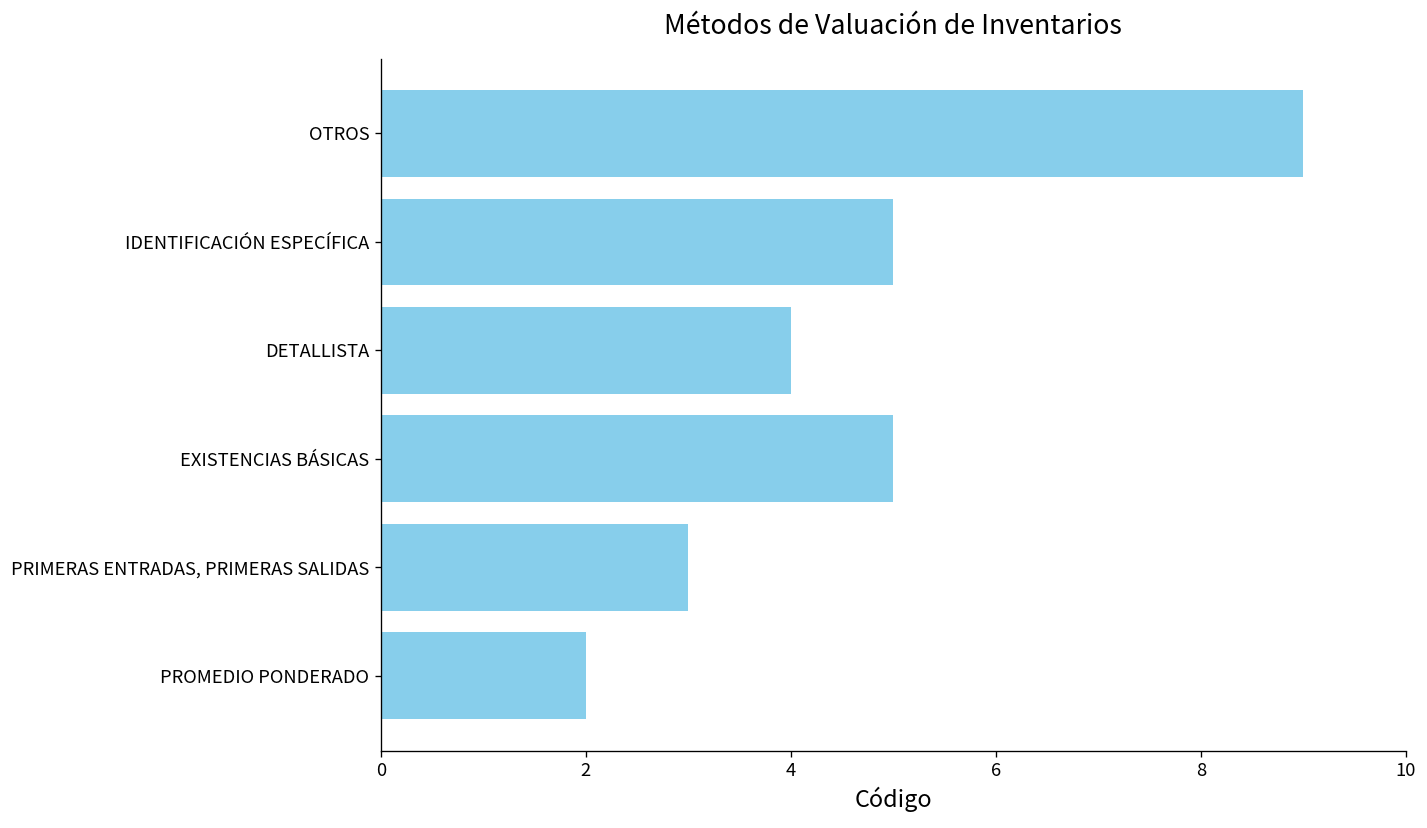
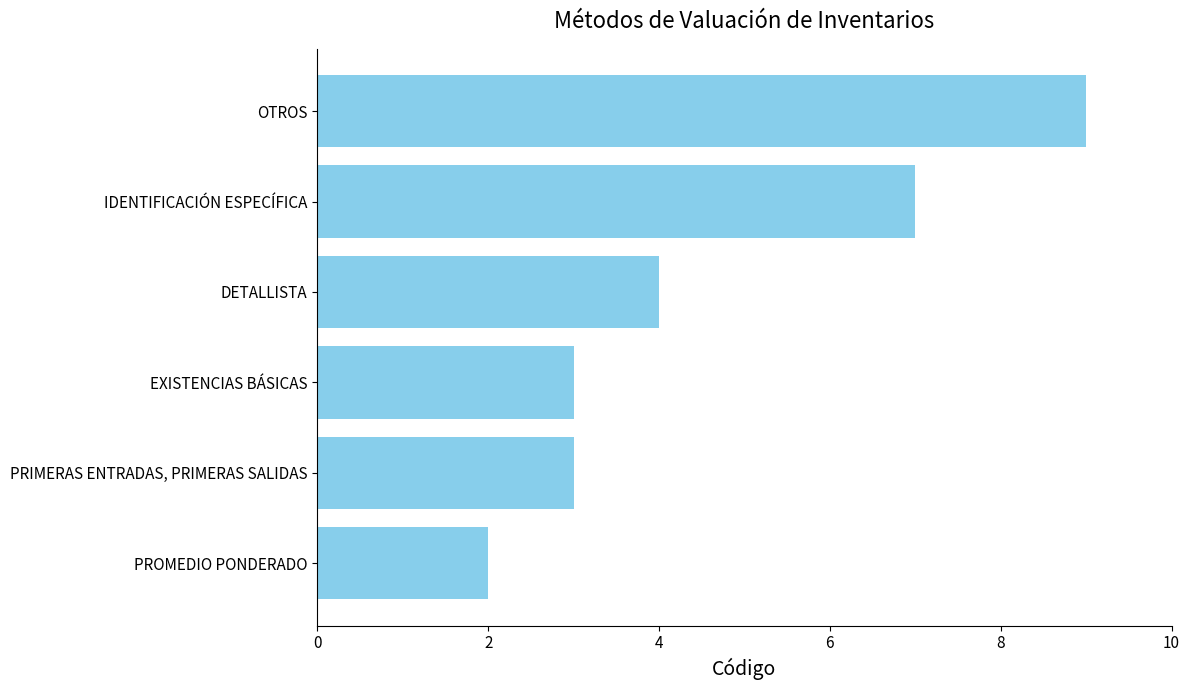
  {
    "OTROS": 9,
-   "IDENTIFICACIÓN ESPECÍFICA": 5,
+   "IDENTIFICACIÓN ESPECÍFICA": 7,
    "DETALLISTA": 4,
-   "EXISTENCIAS BÁSICAS": 5,
+   "EXISTENCIAS BÁSICAS": 3,
    "PRIMERAS ENTRADAS, PRIMERAS SALIDAS": 3,
    "PROMEDIO PONDERADO": 2
  }
